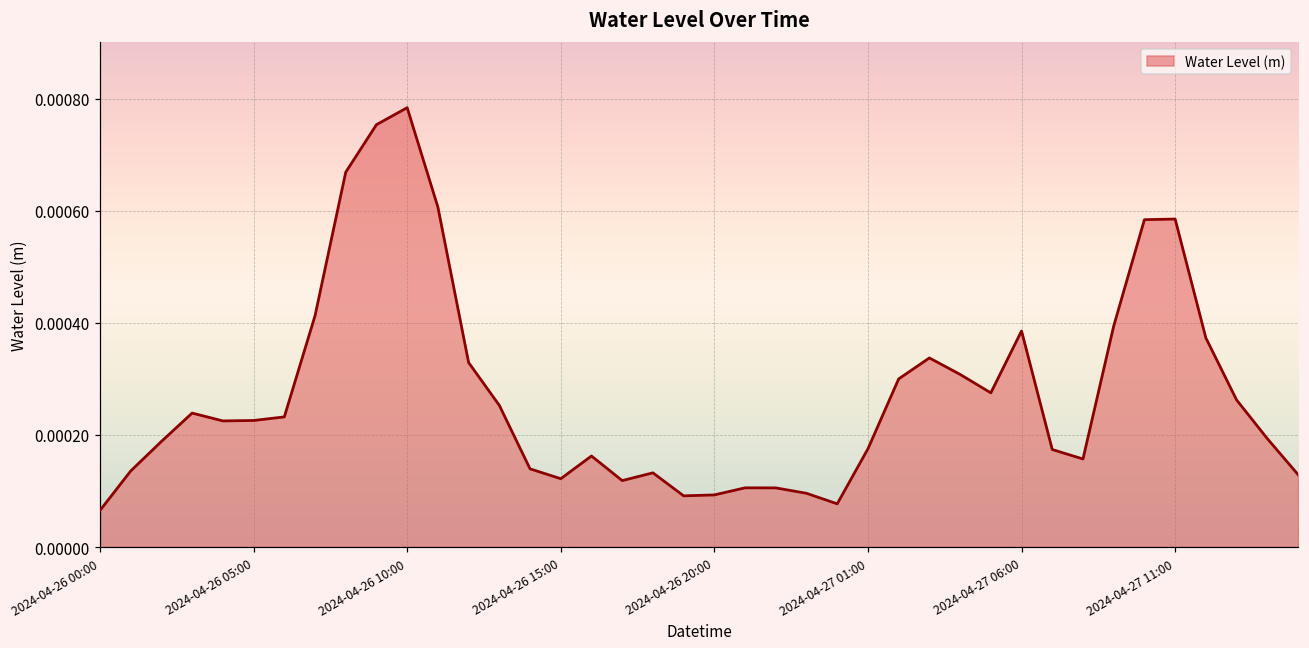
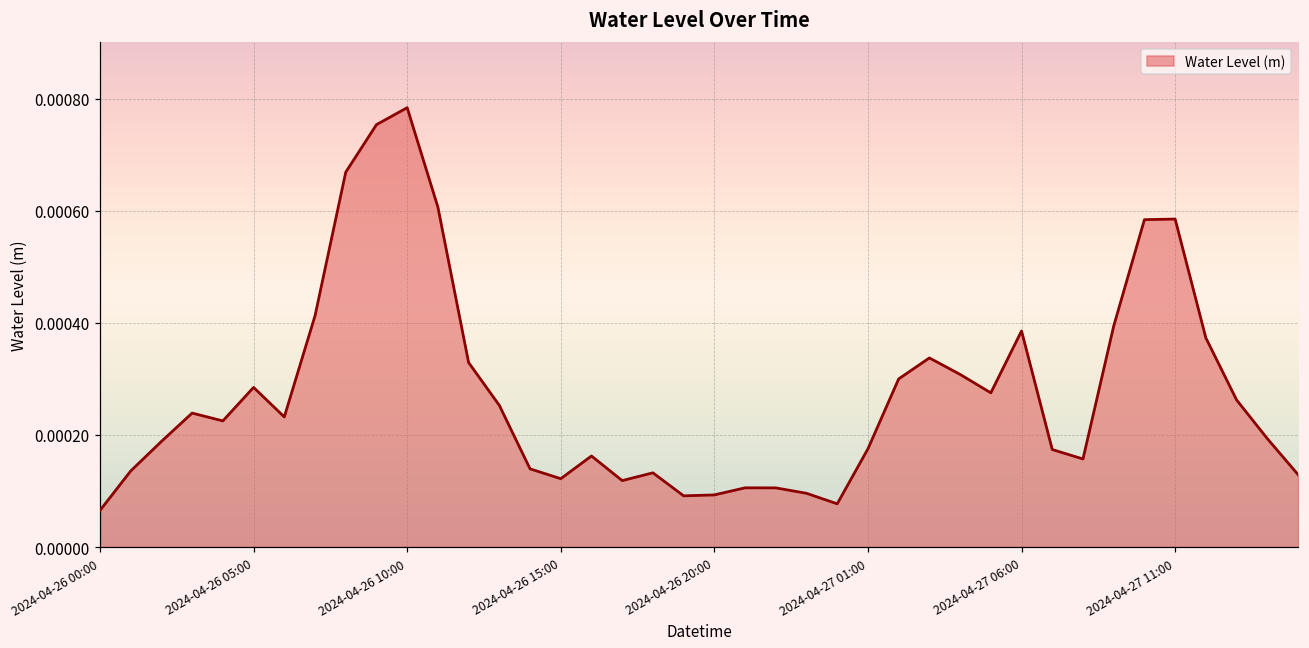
  {
    "2024-04-26 00:00": 0.00007,
-   "2024-04-26 05:00": 0.00023,
+   "2024-04-26 05:00": 0.00028,
    "2024-04-26 10:00": 0.00078,
    "2024-04-26 15:00": 0.00012,
    "2024-04-26 20:00": 0.00009,
    "2024-04-27 01:00": 0.00018,
    "2024-04-27 06:00": 0.00039,
    "2024-04-27 11:00": 0.00059
  }
